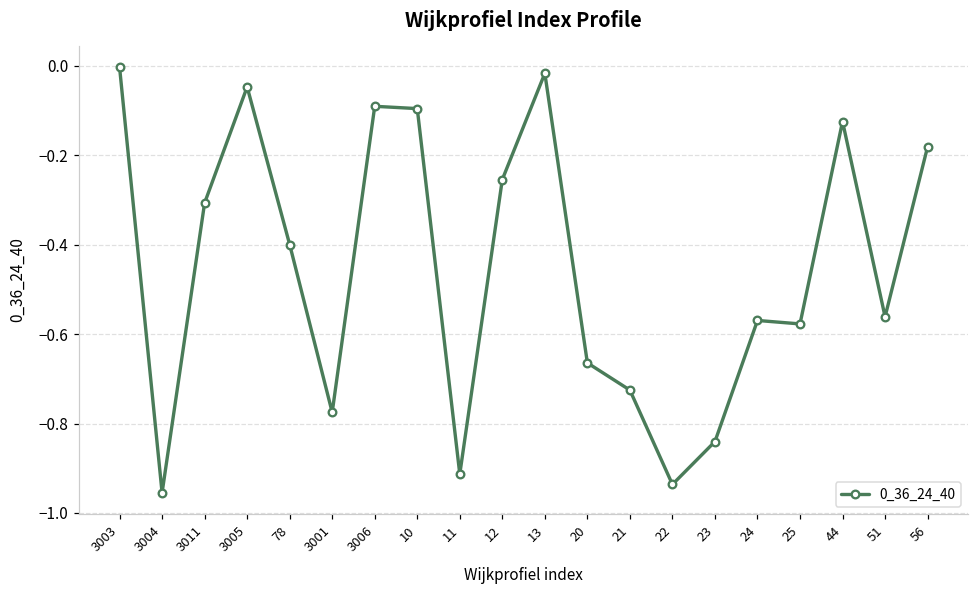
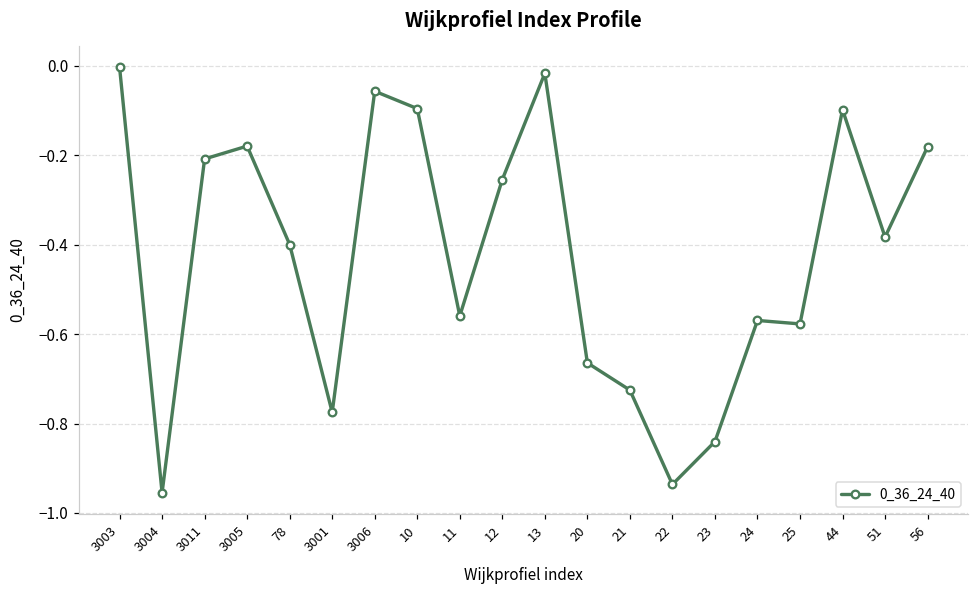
  {
    "3003": 0.00,
    "3004": -0.95,
-   "3011": -0.31,
-   "3005": -0.05,
+   "3011": -0.21,
+   "3005": -0.18,
    "78": -0.40,
    "3001": -0.77,
-   "3006": -0.09,
+   "3006": -0.06,
    "10": -0.10,
-   "11": -0.91,
+   "11": -0.56,
    "12": -0.25,
    "13": -0.02,
    "20": -0.66,
    "21": -0.73,
    "22": -0.94,
    "23": -0.84,
    "24": -0.57,
    "25": -0.58,
-   "44": -0.12,
-   "51": -0.56,
+   "44": -0.10,
+   "51": -0.38,
    "56": -0.18
  }
